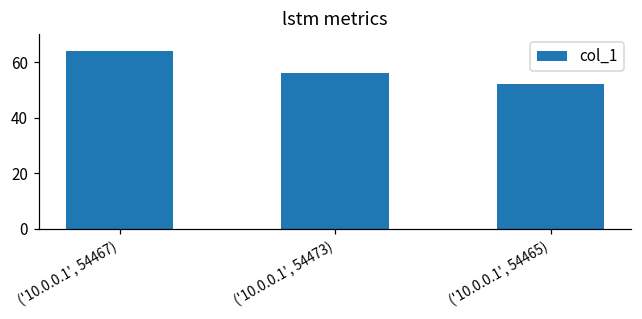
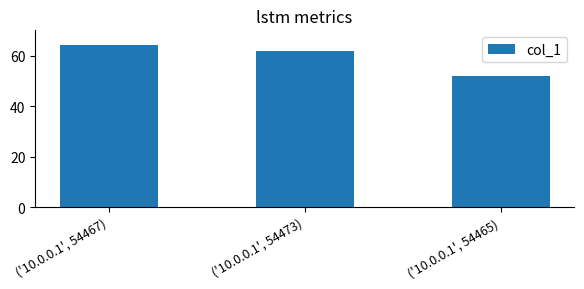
  {
    "('10.0.0.1', 54467)": 64,
-   "('10.0.0.1', 54473)": 56,
+   "('10.0.0.1', 54473)": 62,
    "('10.0.0.1', 54465)": 52
  }
